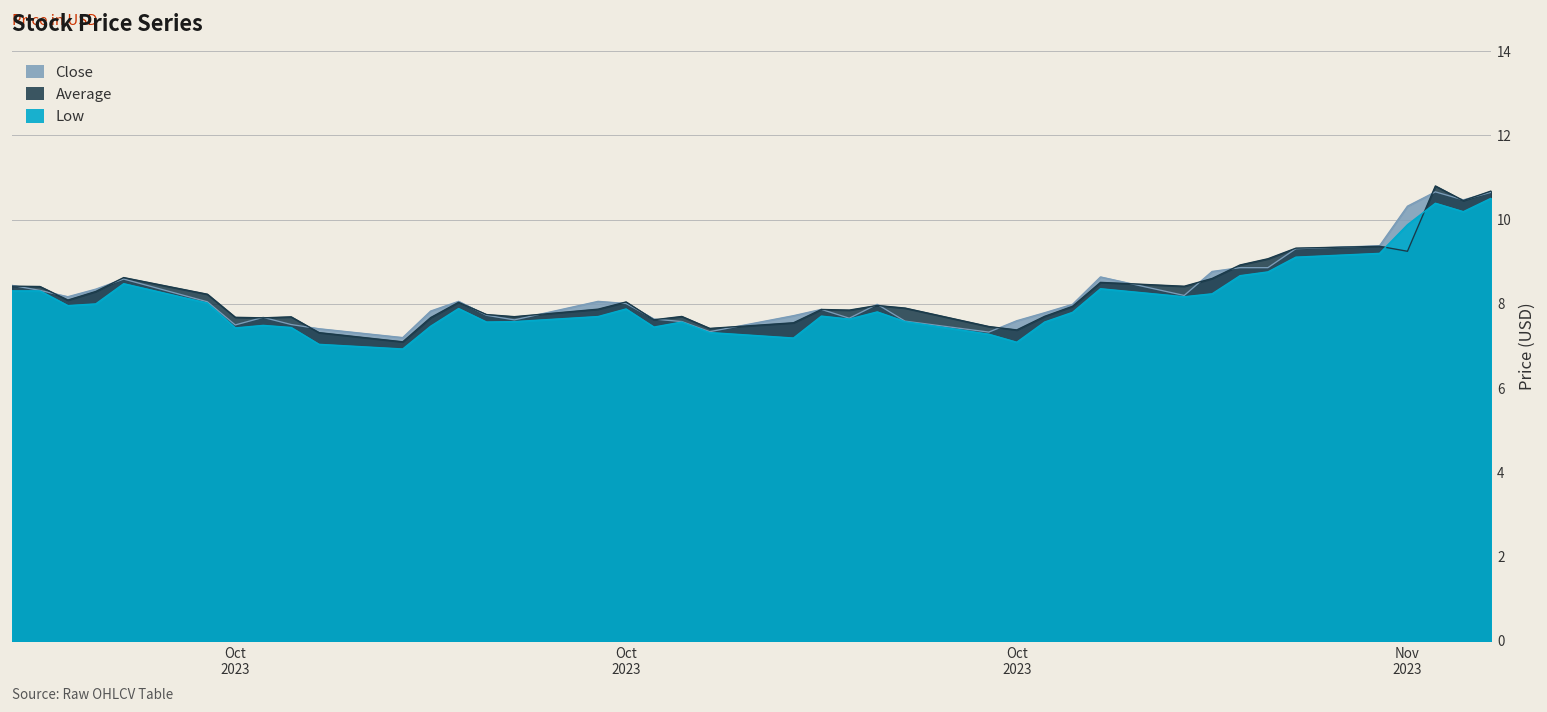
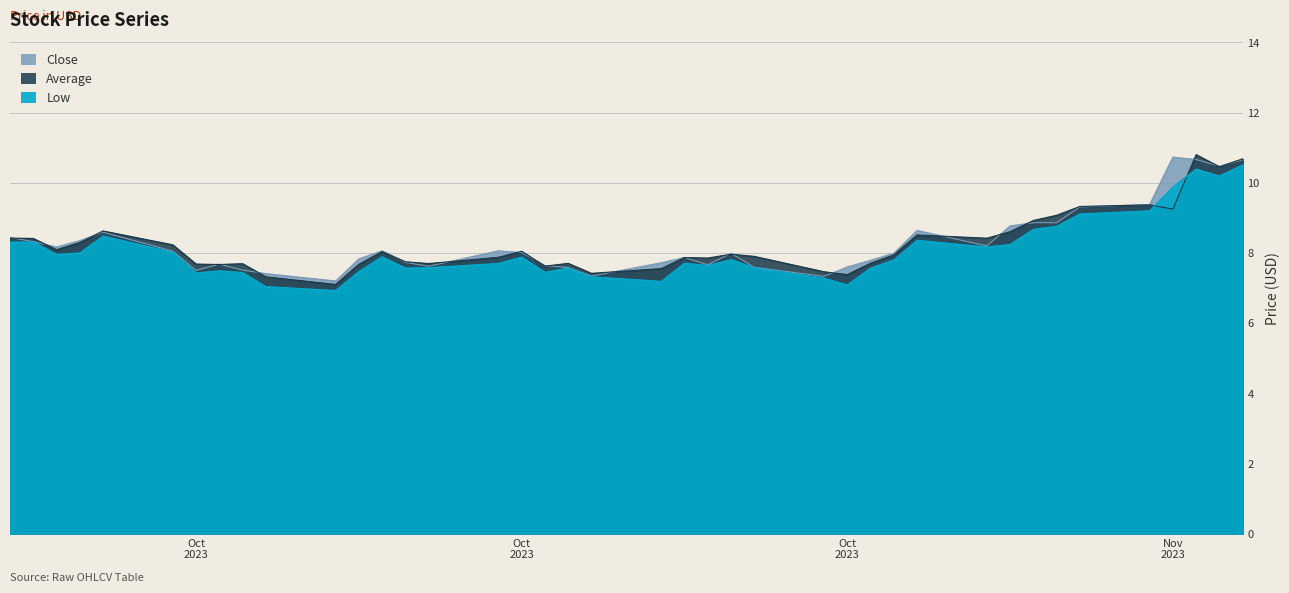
  {
    "Close": {
-     "Nov 2023": 10.3
+     "Nov 2023": 10.7
    },
    "Average": {
      "Nov 2023": 9.2
    },
    "Low": {
      "Nov 2023": 9.9
    }
  }
